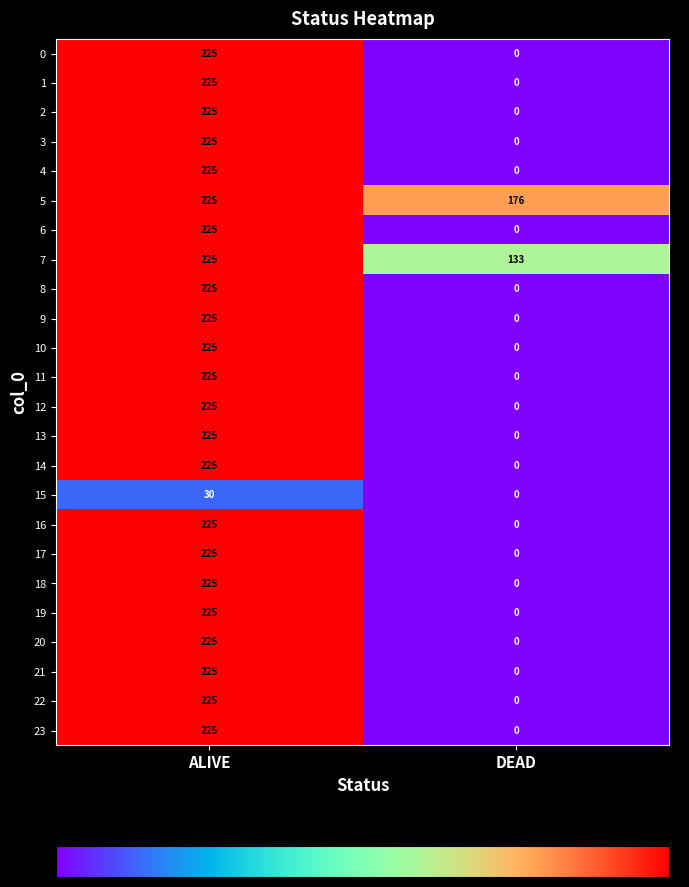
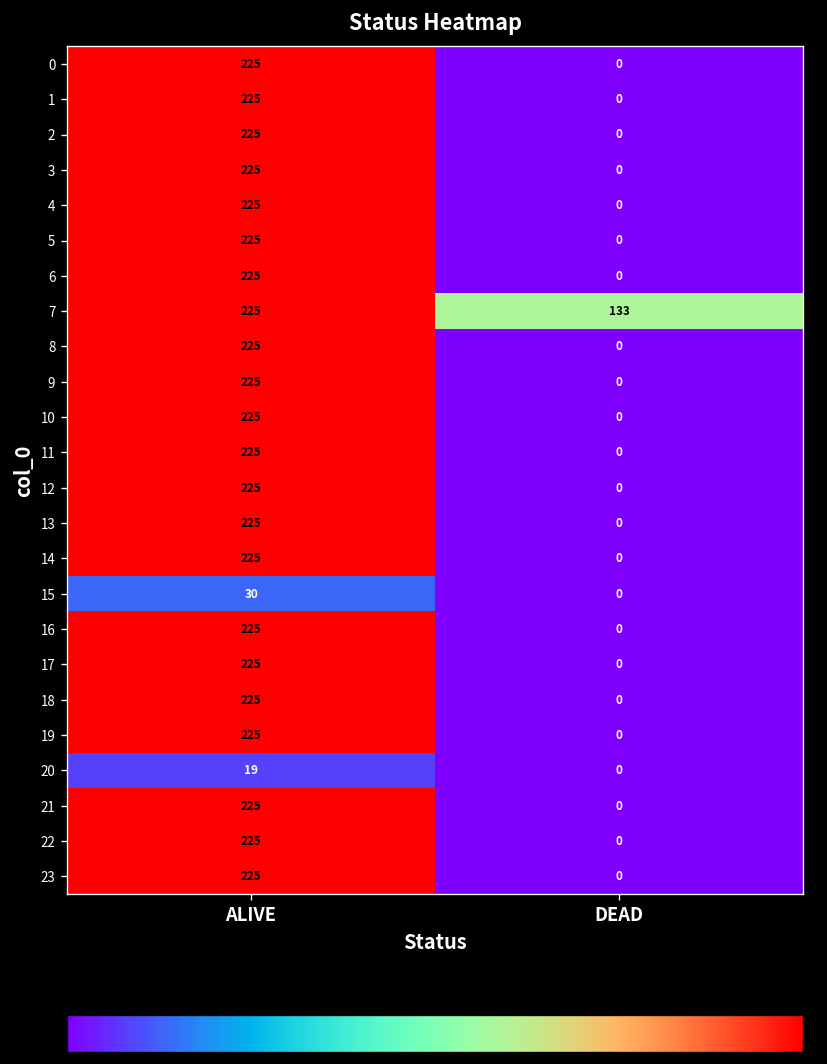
  {
    "0": {
      "ALIVE": 225,
      "DEAD": 0
    },
    "1": {
      "ALIVE": 225,
      "DEAD": 0
    },
    "2": {
      "ALIVE": 225,
      "DEAD": 0
    },
    "3": {
      "ALIVE": 225,
      "DEAD": 0
    },
    "4": {
      "ALIVE": 225,
      "DEAD": 0
    },
    "5": {
      "ALIVE": 225,
-     "DEAD": 176
+     "DEAD": 0
    },
    "6": {
      "ALIVE": 225,
      "DEAD": 0
    },
    "7": {
      "ALIVE": 225,
      "DEAD": 133
    },
    "8": {
      "ALIVE": 225,
      "DEAD": 0
    },
    "9": {
      "ALIVE": 225,
      "DEAD": 0
    },
    "10": {
      "ALIVE": 225,
      "DEAD": 0
    },
    "11": {
      "ALIVE": 225,
      "DEAD": 0
    },
    "12": {
      "ALIVE": 225,
      "DEAD": 0
    },
    "13": {
      "ALIVE": 225,
      "DEAD": 0
    },
    "14": {
      "ALIVE": 225,
      "DEAD": 0
    },
    "15": {
      "ALIVE": 30,
      "DEAD": 0
    },
    "16": {
      "ALIVE": 225,
      "DEAD": 0
    },
    "17": {
      "ALIVE": 225,
      "DEAD": 0
    },
    "18": {
      "ALIVE": 225,
      "DEAD": 0
    },
    "19": {
      "ALIVE": 225,
      "DEAD": 0
    },
    "20": {
-     "ALIVE": 225,
+     "ALIVE": 19,
      "DEAD": 0
    },
    "21": {
      "ALIVE": 225,
      "DEAD": 0
    },
    "22": {
      "ALIVE": 225,
      "DEAD": 0
    },
    "23": {
      "ALIVE": 225,
      "DEAD": 0
    }
  }
